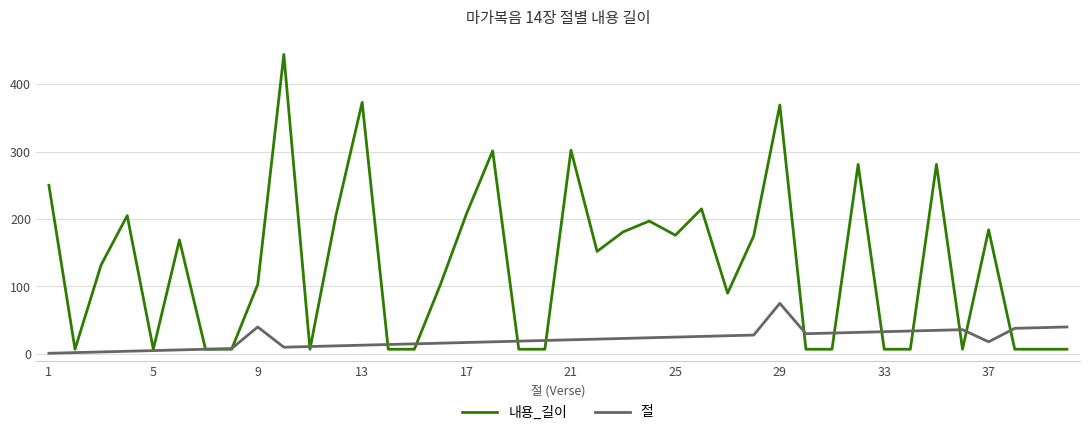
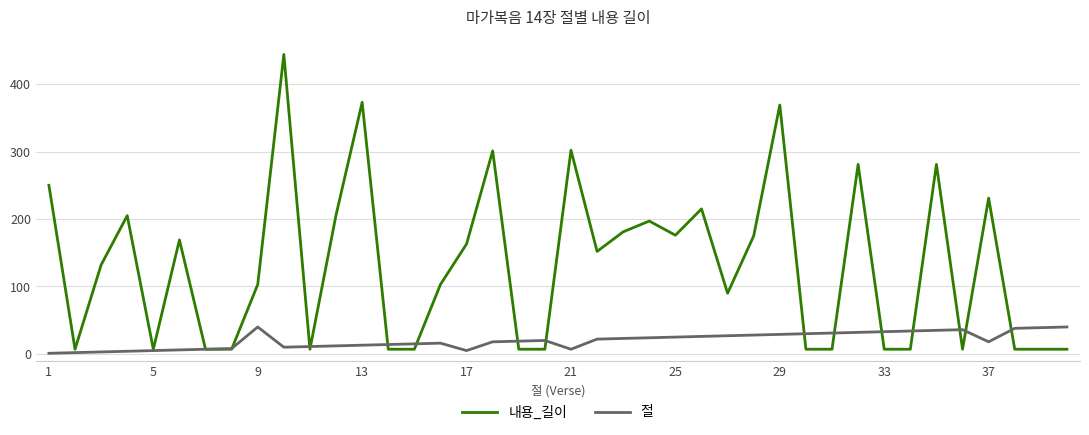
  {
    "내용_길이": {
      "1": 250,
      "9": 100,
      "13": 370,
-     "17": 210,
+     "17": 160,
      "21": 300,
      "25": 180,
      "29": 370,
      "33": 10,
-     "37": 180
+     "37": 230
    },
    "절": {
      "1": 0,
      "9": 40,
      "13": 10,
-     "17": 20,
-     "21": 20,
+     "17": 10,
+     "21": 10,
      "25": 30,
-     "29": 80,
+     "29": 30,
      "33": 30,
      "37": 20
    }
  }
